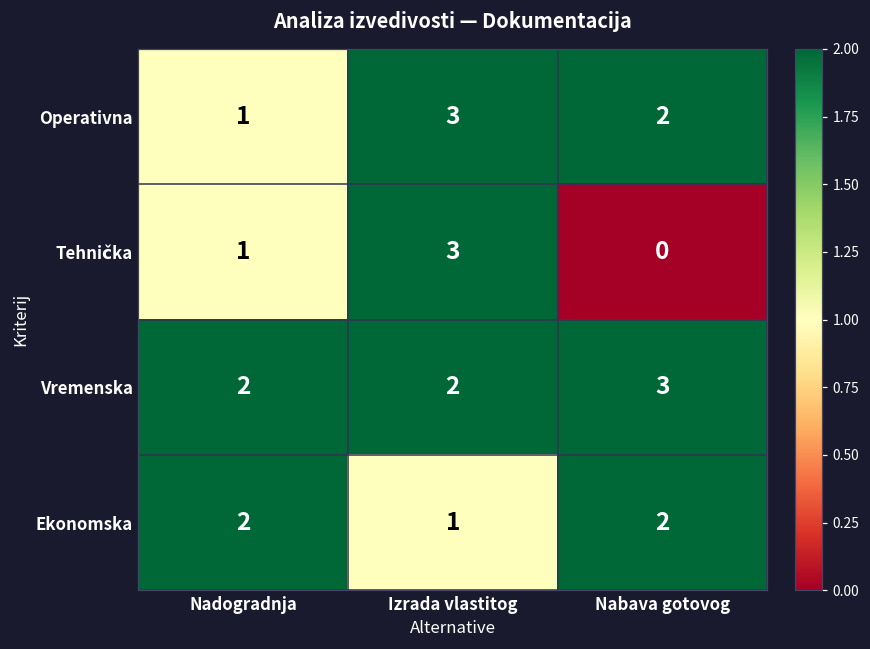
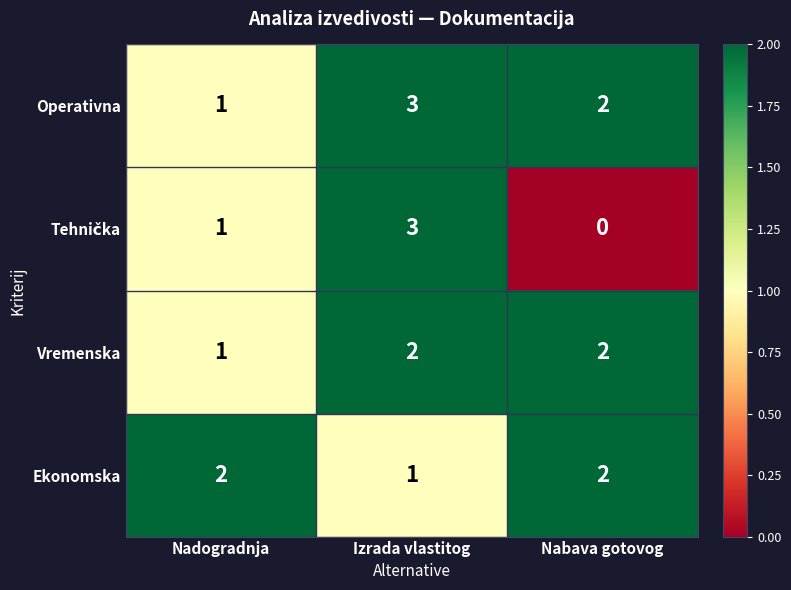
  {
    "Operativna": {
      "Nadogradnja": 1,
      "Izrada vlastitog": 3,
      "Nabava gotovog": 2
    },
    "Tehnička": {
      "Nadogradnja": 1,
      "Izrada vlastitog": 3,
      "Nabava gotovog": 0
    },
    "Vremenska": {
-     "Nadogradnja": 2,
+     "Nadogradnja": 1,
      "Izrada vlastitog": 2,
-     "Nabava gotovog": 3
+     "Nabava gotovog": 2
    },
    "Ekonomska": {
      "Nadogradnja": 2,
      "Izrada vlastitog": 1,
      "Nabava gotovog": 2
    }
  }
